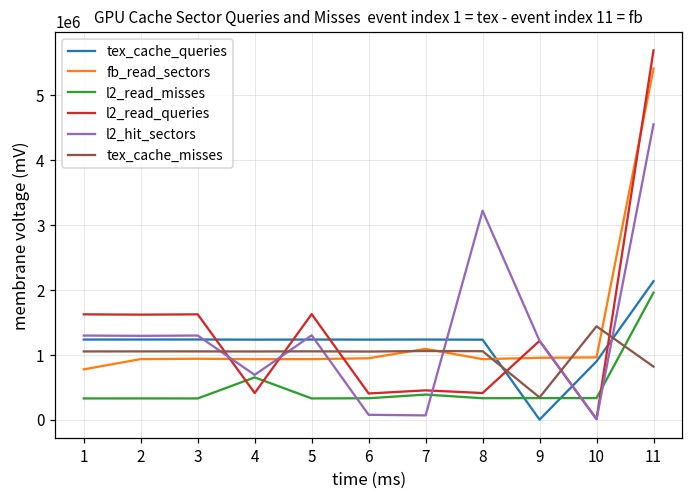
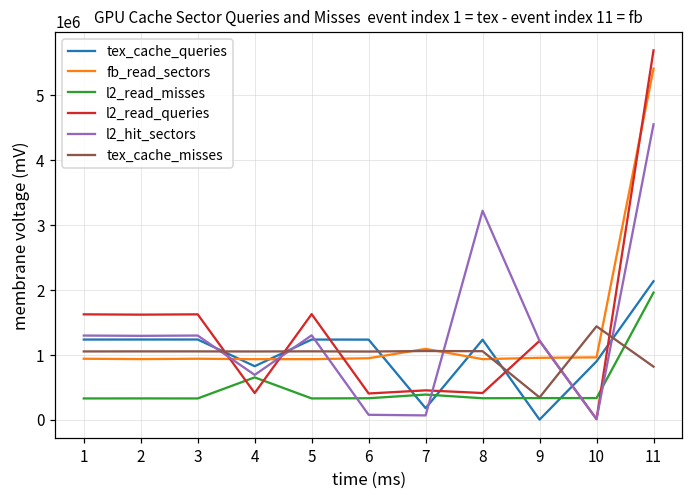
  {
    "tex_cache_queries": {
      "1": 1200000,
      "2": 1200000,
      "3": 1200000,
-     "4": 1200000,
+     "4": 800000,
      "5": 1200000,
      "6": 1200000,
-     "7": 1200000,
+     "7": 200000,
      "8": 1200000,
      "9": 0,
      "10": 900000,
      "11": 2100000
    },
    "fb_read_sectors": {
-     "1": 800000,
+     "1": 900000,
      "2": 900000,
      "3": 900000,
      "4": 900000,
      "5": 900000,
      "6": 900000,
      "8": 900000,
      "9": 1000000,
      "10": 1000000,
      "11": 5400000
    },
    "l2_read_misses": {
      "1": 300000,
      "2": 300000,
      "3": 300000,
      "5": 300000,
      "6": 300000,
      "7": 400000,
      "8": 300000,
      "10": 300000,
      "11": 2000000
    },
    "l2_read_queries": {
      "1": 1600000,
      "2": 1600000,
      "3": 1600000,
      "4": 400000,
      "5": 1600000,
      "6": 400000,
      "7": 500000,
      "8": 400000,
      "11": 5700000
    },
    "l2_hit_sectors": {
      "1": 1300000,
      "2": 1300000,
      "3": 1300000,
      "5": 1300000,
      "6": 100000,
      "7": 100000,
      "8": 3200000,
      "11": 4600000
    },
    "tex_cache_misses": {
      "1": 1100000,
      "2": 1100000,
      "3": 1100000,
      "4": 1100000,
      "5": 1100000,
      "6": 1000000,
      "8": 1100000,
      "10": 1400000,
      "11": 800000
    }
  }
